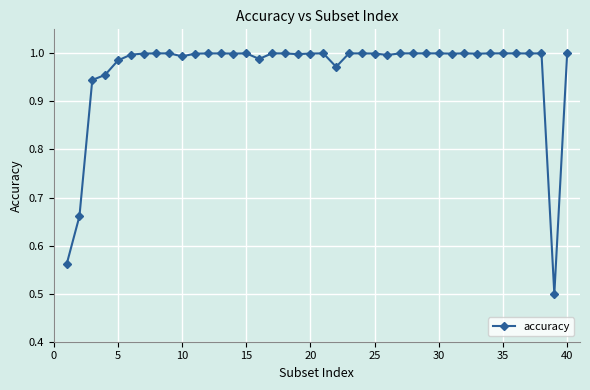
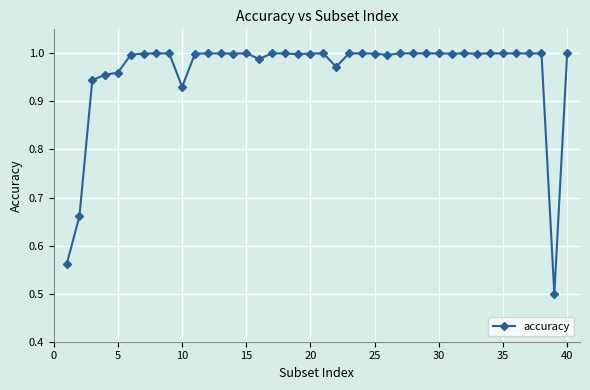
  {
-   "5": 0.99,
-   "10": 0.99,
+   "5": 0.96,
+   "10": 0.93,
    "15": 1.00,
    "20": 1.00,
    "25": 1.00,
    "30": 1.00,
    "35": 1.00,
    "40": 1.00
  }
